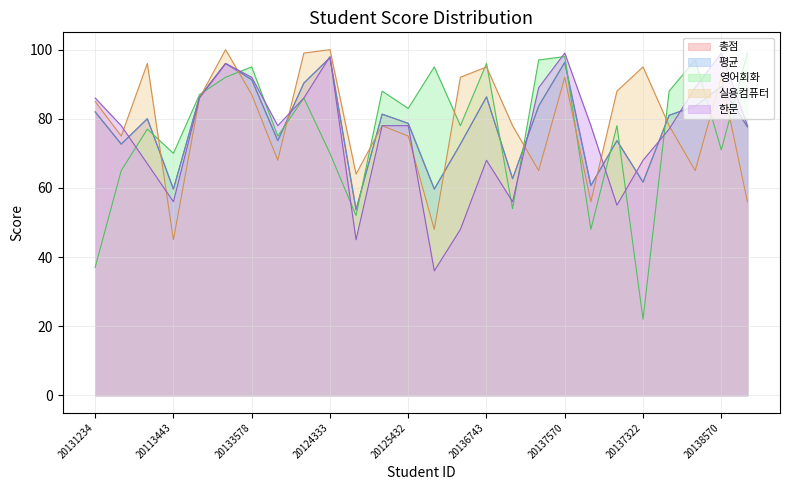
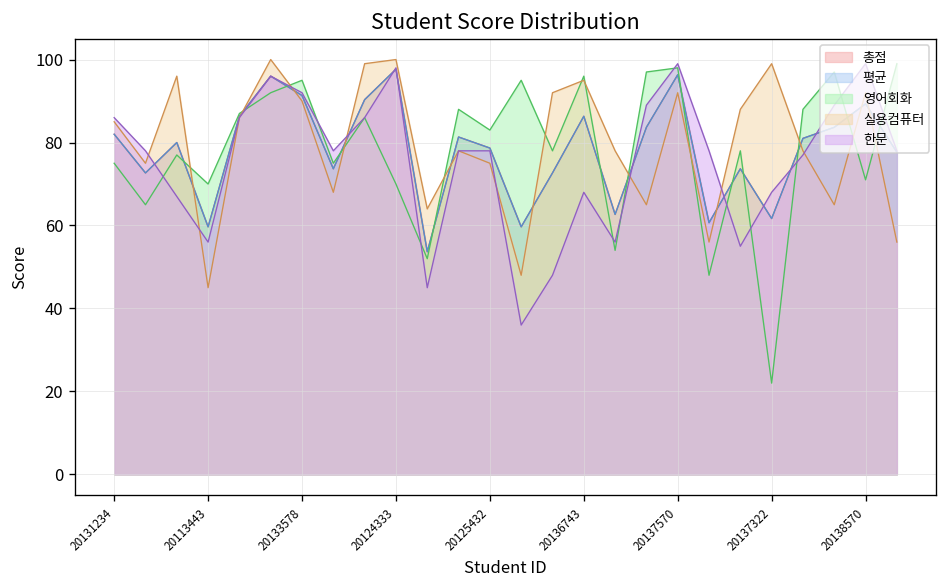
  {
    "영어회화": {
-     "20131234": 37,
+     "20131234": 75,
      "20113443": 70,
      "20133578": 95,
      "20124333": 70,
      "20125432": 83,
      "20136743": 96,
      "20137570": 98,
      "20137322": 22,
      "20138570": 71
    },
    "실용컴퓨터": {
      "20131234": 85,
      "20113443": 45,
-     "20133578": 87,
+     "20133578": 90,
      "20124333": 100,
      "20125432": 75,
      "20136743": 95,
      "20137570": 92,
-     "20137322": 95
+     "20137322": 99
    }
  }
